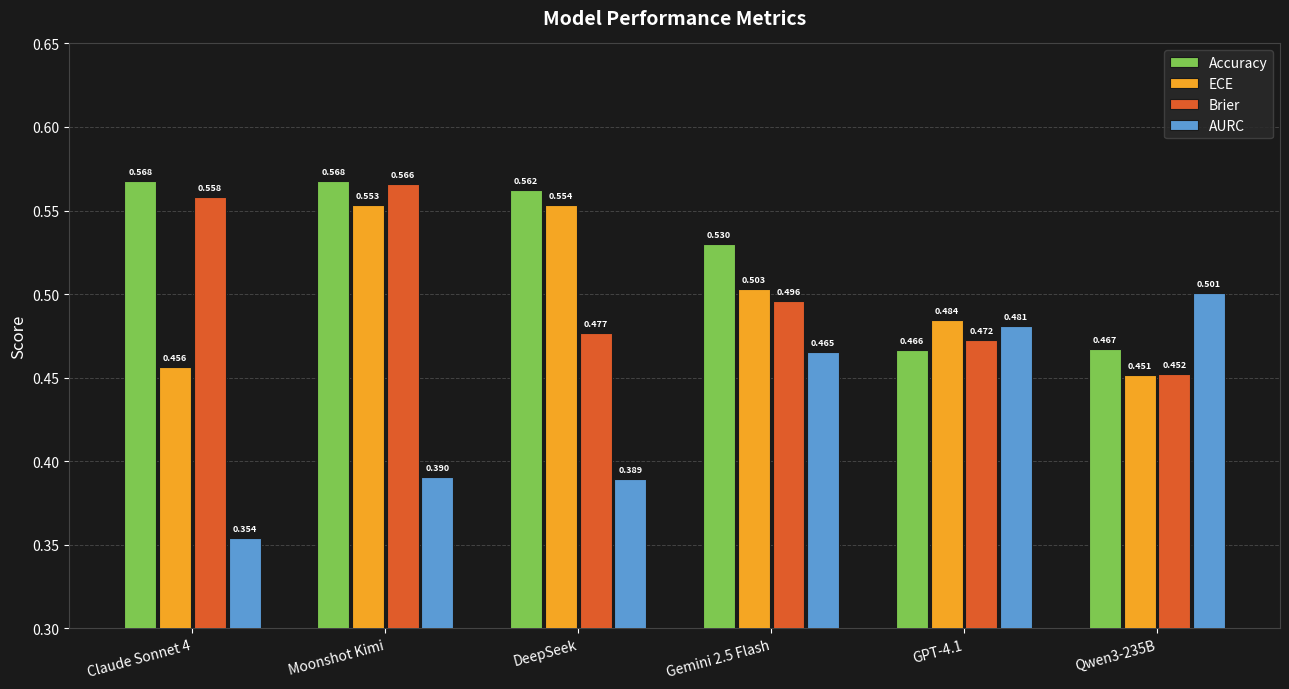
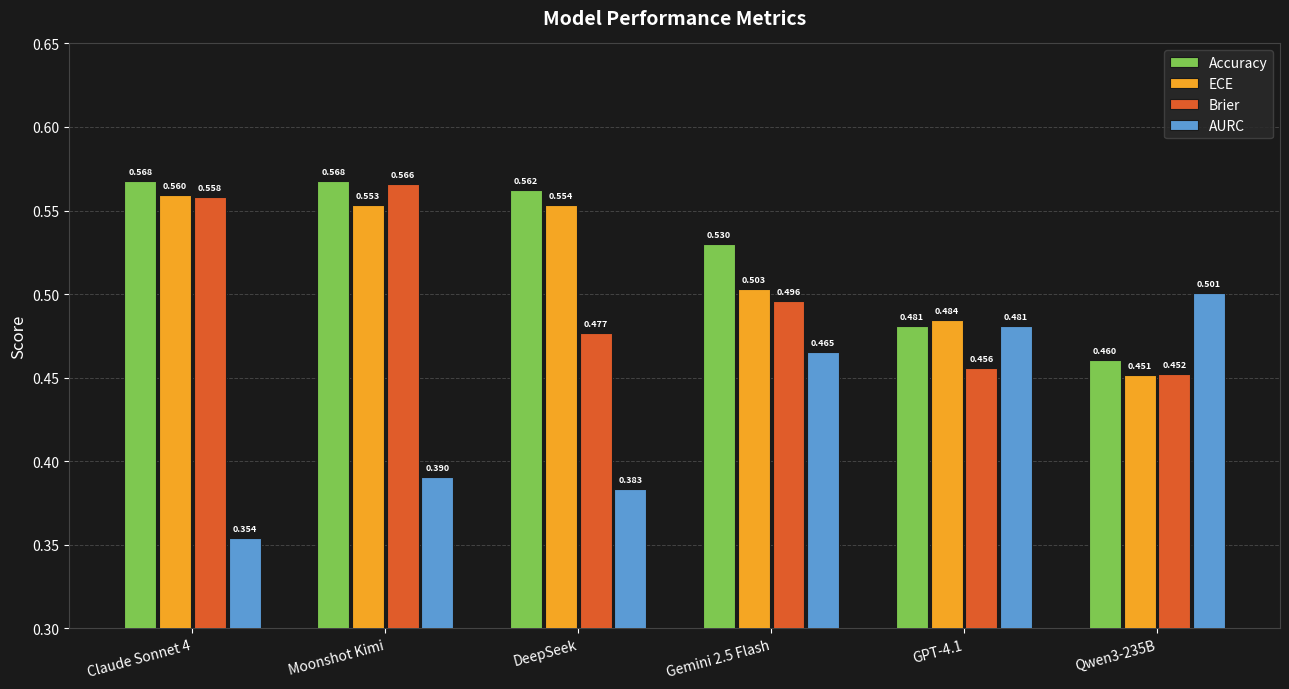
  {
    "Accuracy": {
      "Claude Sonnet 4": 0.568,
      "Moonshot Kimi": 0.568,
      "DeepSeek": 0.562,
      "Gemini 2.5 Flash": 0.530,
-     "GPT-4.1": 0.466,
-     "Qwen3-235B": 0.467
+     "GPT-4.1": 0.481,
+     "Qwen3-235B": 0.460
    },
    "ECE": {
-     "Claude Sonnet 4": 0.456,
+     "Claude Sonnet 4": 0.560,
      "Moonshot Kimi": 0.553,
      "DeepSeek": 0.554,
      "Gemini 2.5 Flash": 0.503,
      "GPT-4.1": 0.484,
      "Qwen3-235B": 0.451
    },
    "Brier": {
      "Claude Sonnet 4": 0.558,
      "Moonshot Kimi": 0.566,
      "DeepSeek": 0.477,
      "Gemini 2.5 Flash": 0.496,
-     "GPT-4.1": 0.472,
+     "GPT-4.1": 0.456,
      "Qwen3-235B": 0.452
    },
    "AURC": {
      "Claude Sonnet 4": 0.354,
      "Moonshot Kimi": 0.390,
-     "DeepSeek": 0.389,
+     "DeepSeek": 0.383,
      "Gemini 2.5 Flash": 0.465,
      "GPT-4.1": 0.481,
      "Qwen3-235B": 0.501
    }
  }
